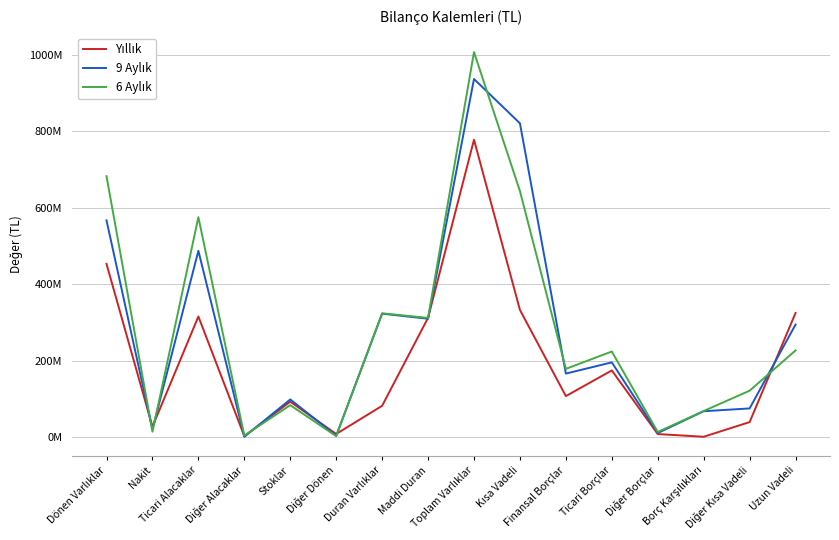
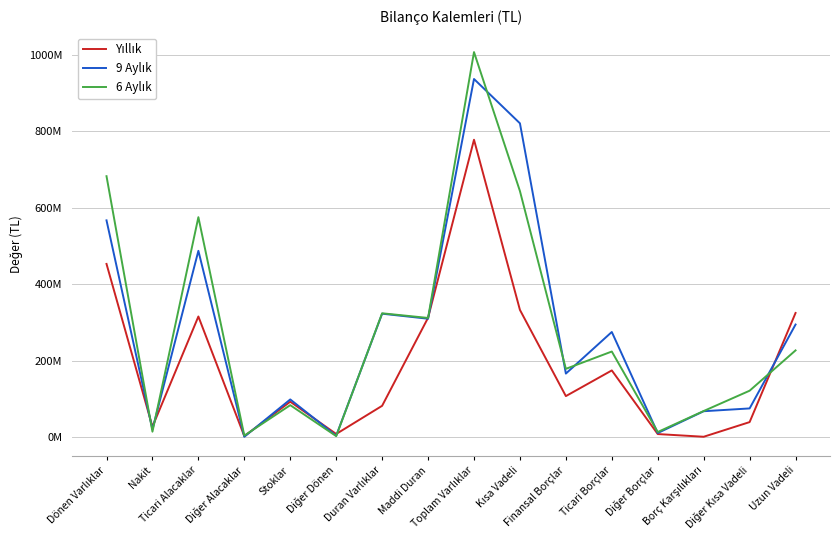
  {
    "Yıllık": {
      "Dönen Varlıklar": 450000000,
      "Nakit": 30000000,
      "Ticari Alacaklar": 320000000,
      "Duran Varlıklar": 80000000,
      "Toplam Varlıklar": 780000000,
      "Kısa Vadeli": 330000000,
      "Finansal Borçlar": 110000000,
      "Ticari Borçlar": 180000000,
      "Borç Karşılıkları": 0,
      "Diğer Kısa Vadeli": 40000000,
      "Uzun Vadeli": 330000000
    },
    "9 Aylık": {
      "Dönen Varlıklar": 570000000,
      "Ticari Alacaklar": 490000000,
      "Toplam Varlıklar": 940000000,
      "Kısa Vadeli": 820000000,
      "Finansal Borçlar": 170000000,
-     "Ticari Borçlar": 200000000,
+     "Ticari Borçlar": 280000000,
      "Diğer Kısa Vadeli": 80000000,
      "Uzun Vadeli": 300000000
    },
    "6 Aylık": {
      "Dönen Varlıklar": 680000000,
      "Ticari Alacaklar": 580000000,
      "Stoklar": 80000000,
      "Toplam Varlıklar": 1010000000,
      "Kısa Vadeli": 640000000,
      "Finansal Borçlar": 180000000,
      "Ticari Borçlar": 220000000,
      "Diğer Kısa Vadeli": 120000000,
      "Uzun Vadeli": 230000000
    }
  }
